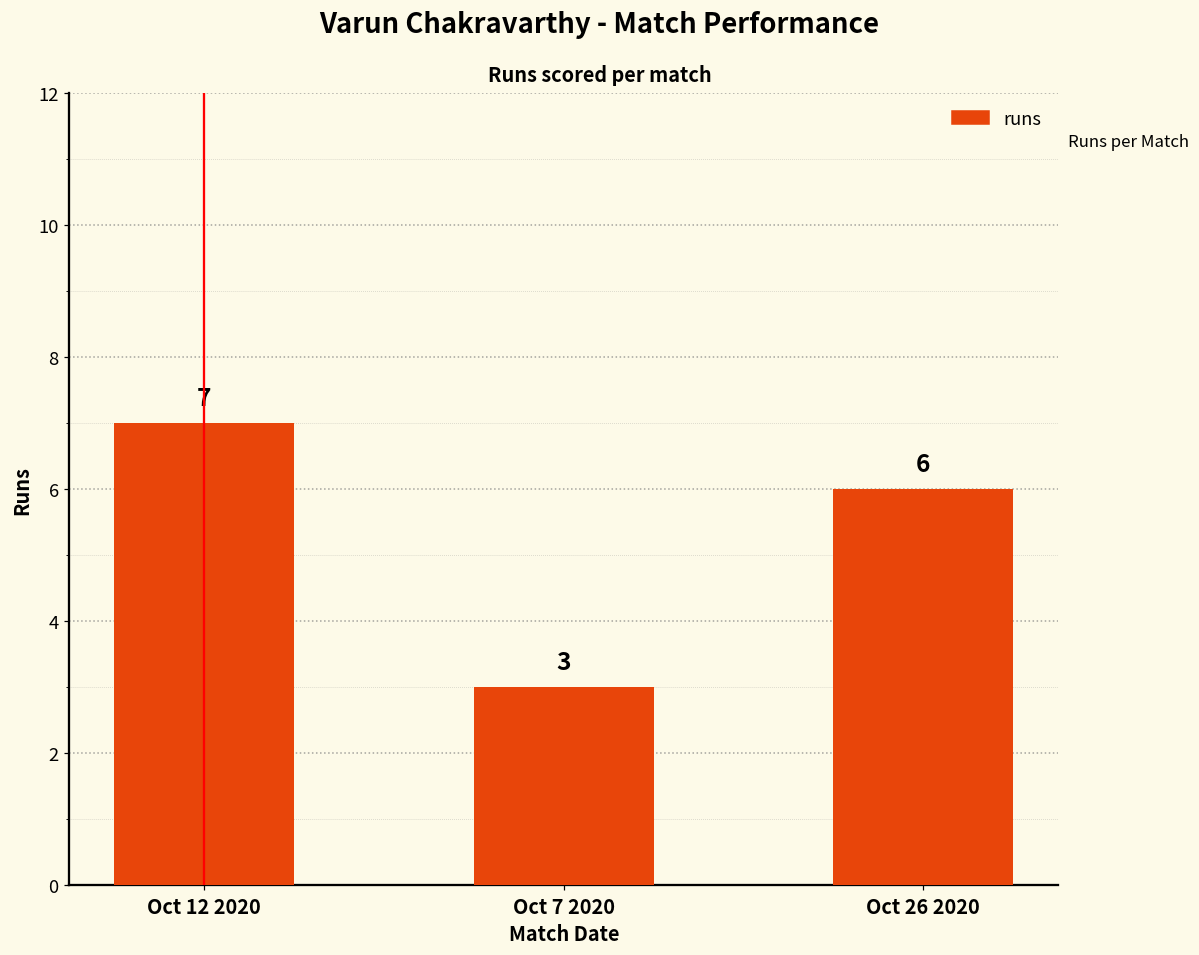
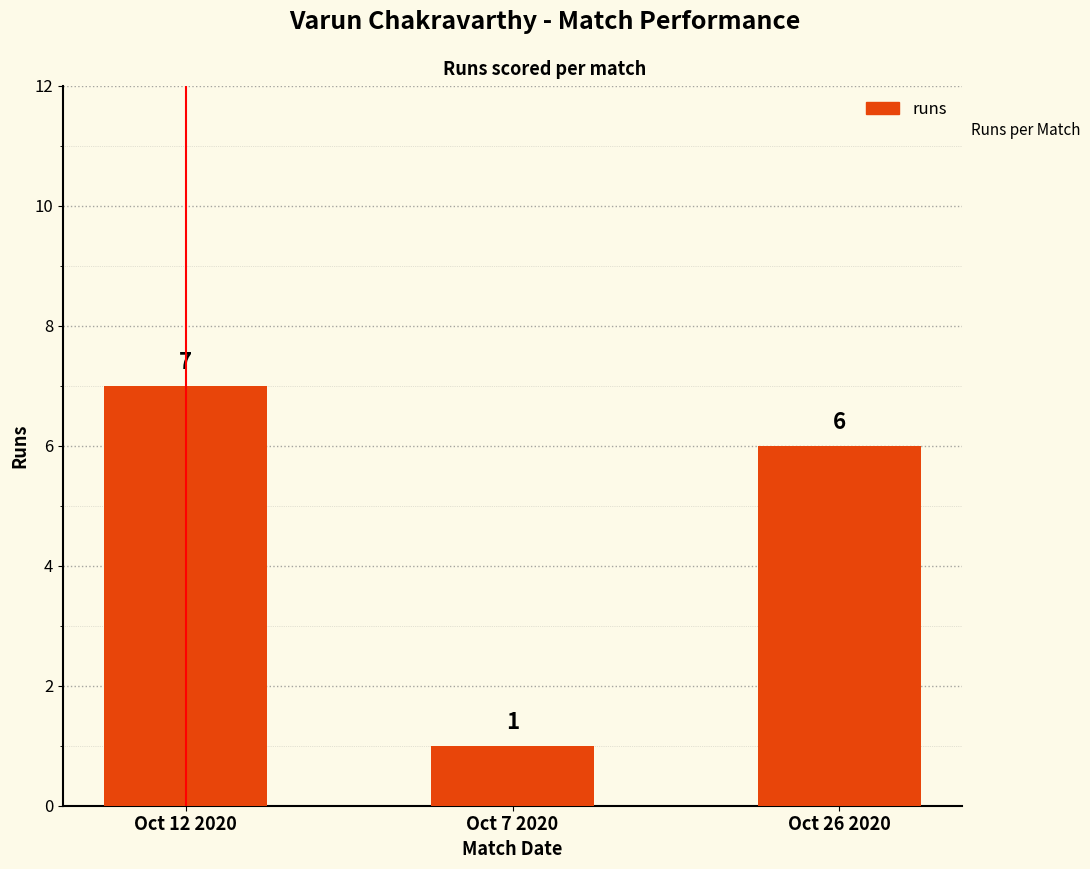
  {
    "Oct 12 2020": 7,
-   "Oct 7 2020": 3,
+   "Oct 7 2020": 1,
    "Oct 26 2020": 6
  }
